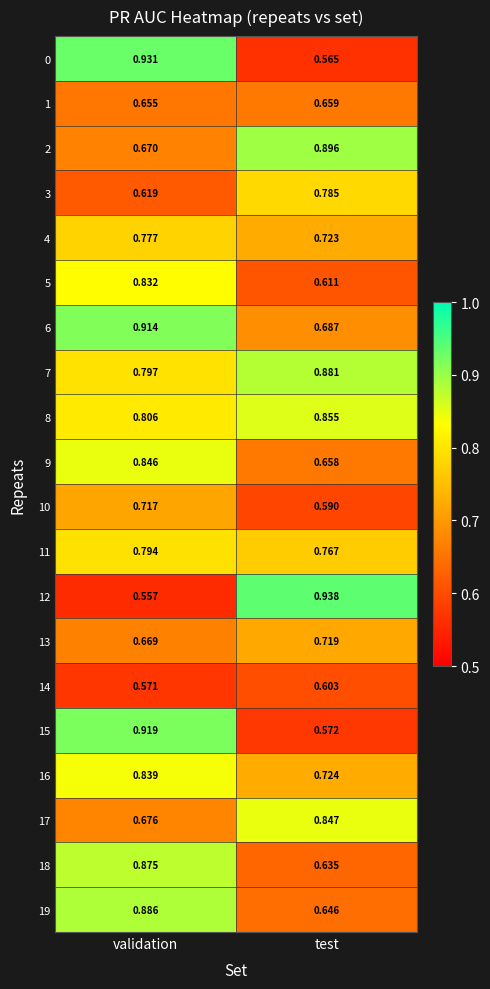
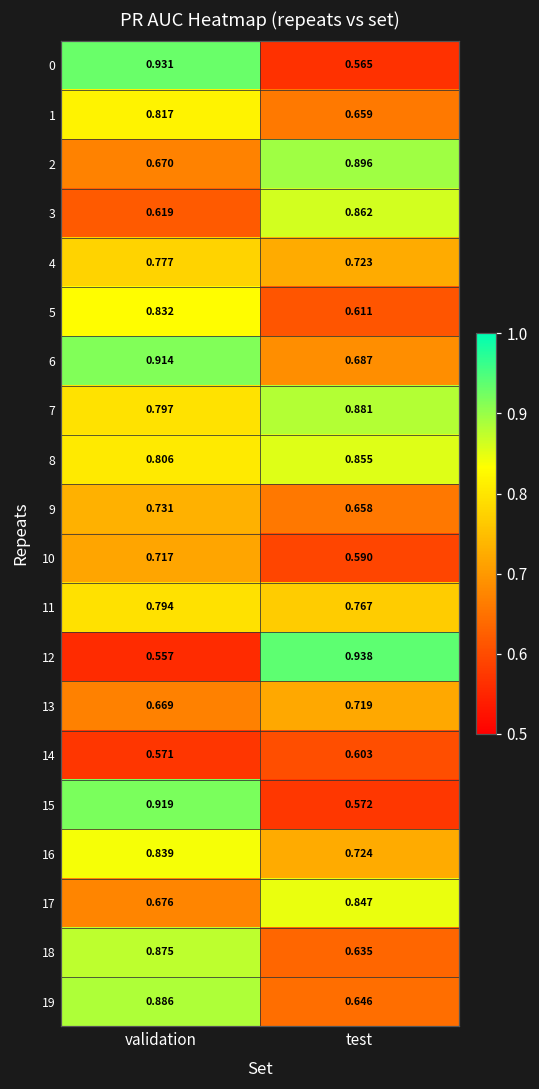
  {
    "0": {
      "validation": 0.931,
      "test": 0.565
    },
    "1": {
-     "validation": 0.655,
+     "validation": 0.817,
      "test": 0.659
    },
    "2": {
      "validation": 0.670,
      "test": 0.896
    },
    "3": {
      "validation": 0.619,
-     "test": 0.785
+     "test": 0.862
    },
    "4": {
      "validation": 0.777,
      "test": 0.723
    },
    "5": {
      "validation": 0.832,
      "test": 0.611
    },
    "6": {
      "validation": 0.914,
      "test": 0.687
    },
    "7": {
      "validation": 0.797,
      "test": 0.881
    },
    "8": {
      "validation": 0.806,
      "test": 0.855
    },
    "9": {
-     "validation": 0.846,
+     "validation": 0.731,
      "test": 0.658
    },
    "10": {
      "validation": 0.717,
      "test": 0.590
    },
    "11": {
      "validation": 0.794,
      "test": 0.767
    },
    "12": {
      "validation": 0.557,
      "test": 0.938
    },
    "13": {
      "validation": 0.669,
      "test": 0.719
    },
    "14": {
      "validation": 0.571,
      "test": 0.603
    },
    "15": {
      "validation": 0.919,
      "test": 0.572
    },
    "16": {
      "validation": 0.839,
      "test": 0.724
    },
    "17": {
      "validation": 0.676,
      "test": 0.847
    },
    "18": {
      "validation": 0.875,
      "test": 0.635
    },
    "19": {
      "validation": 0.886,
      "test": 0.646
    }
  }
